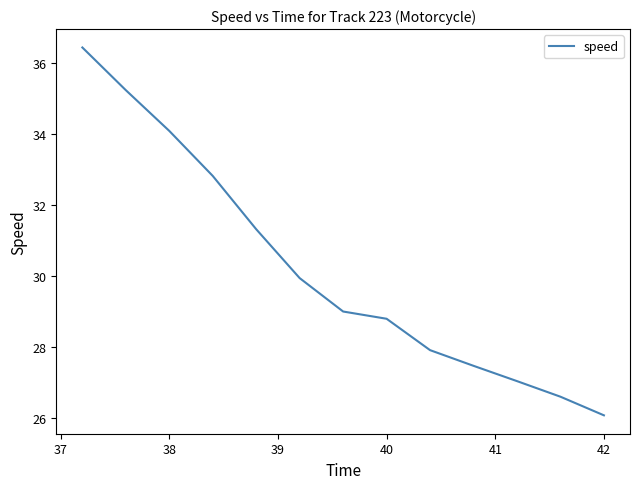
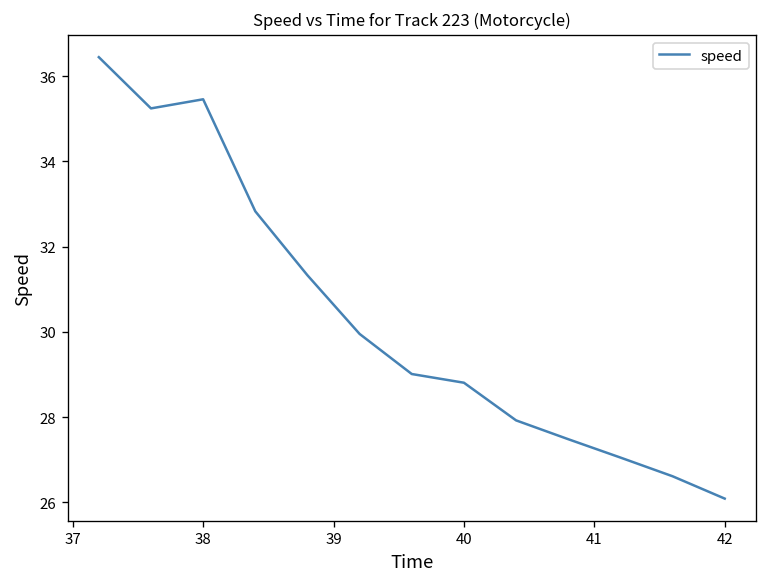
  {
-   "38": 34.1,
+   "38": 35.5,
    "40": 28.8,
    "42": 26.1
  }
